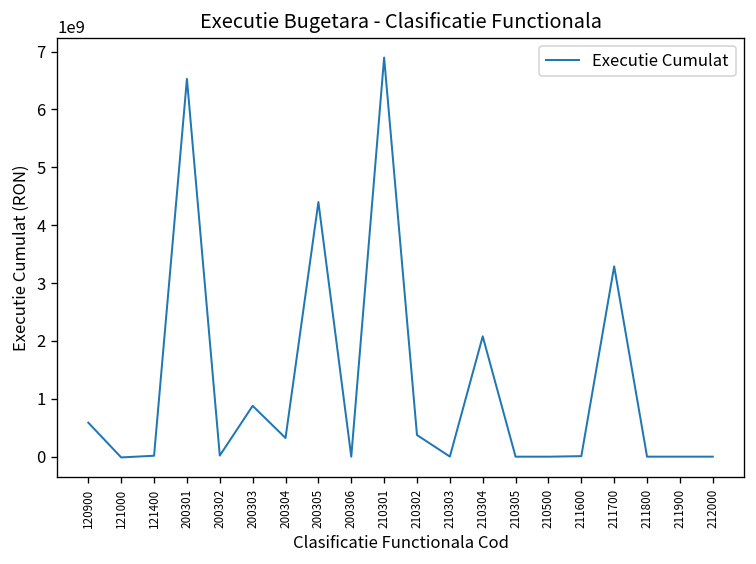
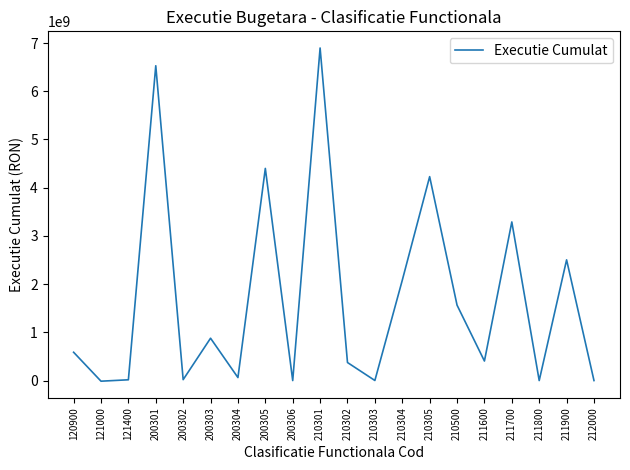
  {
    "120900": 600000000,
    "121000": 0,
    "121400": 0,
    "200301": 6500000000,
    "200302": 0,
    "200303": 900000000,
-   "200304": 300000000,
+   "200304": 100000000,
    "200305": 4400000000,
    "200306": 0,
    "210301": 6900000000,
    "210302": 400000000,
    "210303": 0,
    "210304": 2100000000,
-   "210305": 0,
-   "210500": 0,
-   "211600": 0,
+   "210305": 4200000000,
+   "210500": 1600000000,
+   "211600": 400000000,
    "211700": 3300000000,
    "211800": 0,
-   "211900": 0,
+   "211900": 2500000000,
    "212000": 0
  }
